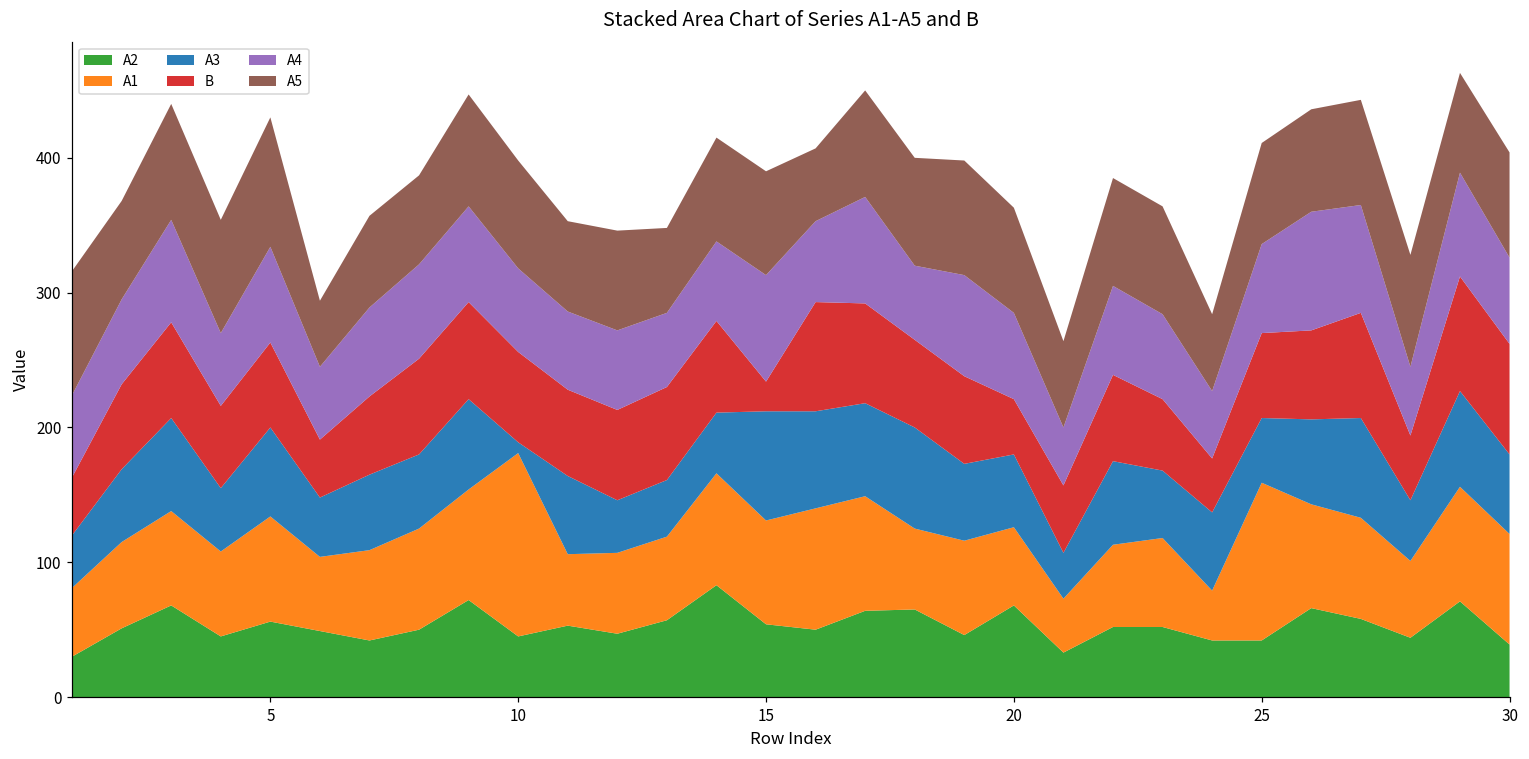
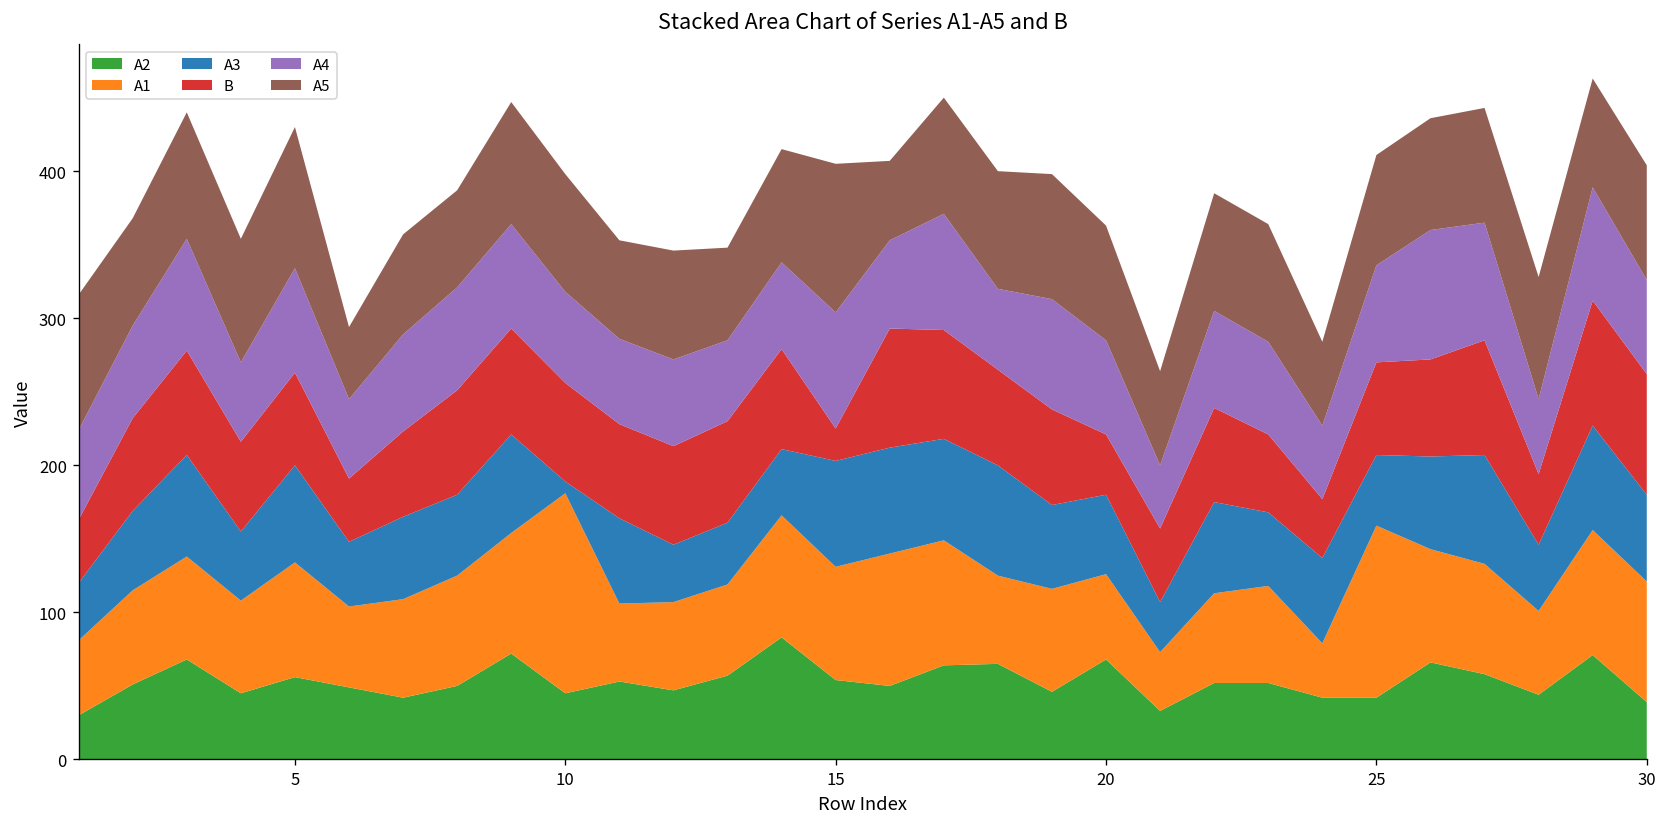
  {
    "A2": {
      "5": 56,
      "10": 45,
      "15": 54,
      "20": 68,
      "25": 42,
      "30": 39
    },
    "A1": {
      "5": 78,
      "10": 136,
      "15": 77,
      "20": 58,
      "25": 117,
      "30": 82
    },
    "A3": {
      "5": 66,
      "10": 8,
-     "15": 81,
+     "15": 72,
      "20": 54,
      "25": 48,
      "30": 59
    },
    "B": {
      "5": 63,
      "10": 67,
      "15": 22,
      "20": 41,
      "25": 63,
      "30": 82
    },
    "A4": {
      "5": 71,
      "10": 62,
      "15": 79,
      "20": 64,
      "25": 66,
      "30": 64
    },
    "A5": {
      "5": 96,
      "10": 80,
-     "15": 77,
+     "15": 101,
      "20": 78,
      "25": 75,
      "30": 78
    }
  }
